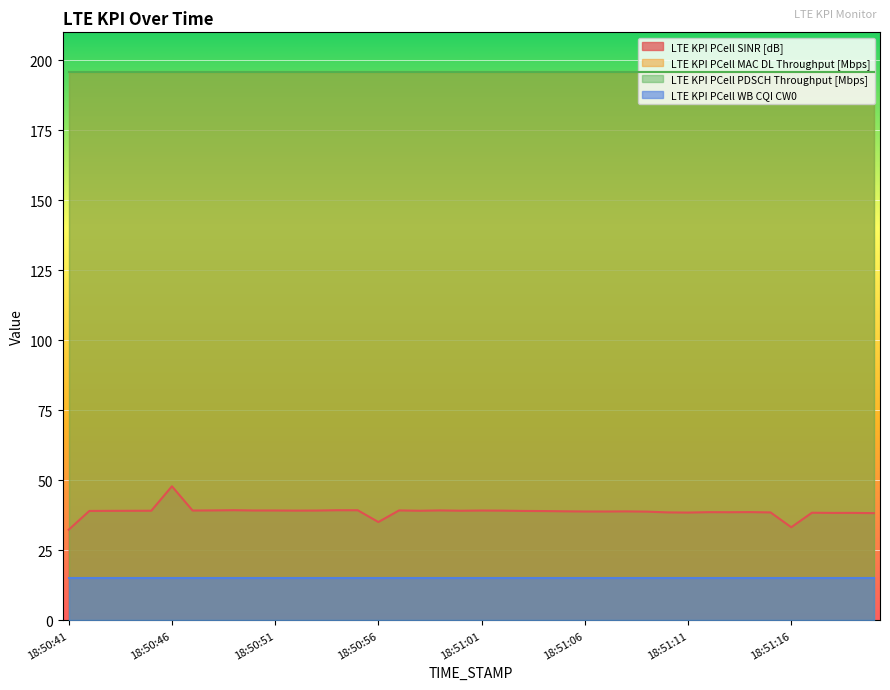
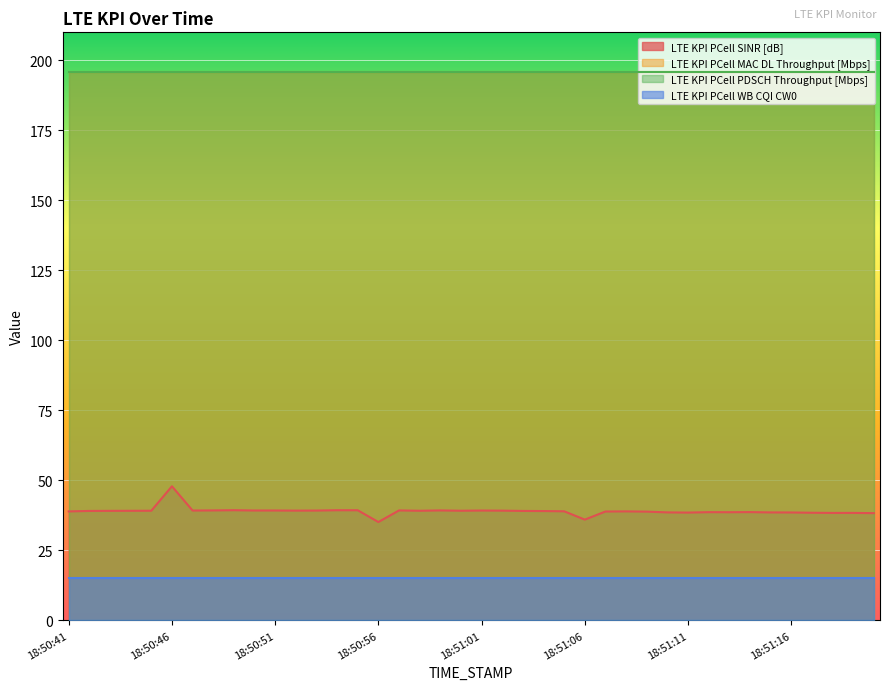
  {
    "LTE KPI PCell SINR [dB]": {
-     "18:50:41": 32,
+     "18:50:41": 39,
      "18:50:46": 48,
      "18:50:51": 39,
      "18:50:56": 35,
      "18:51:01": 39,
-     "18:51:06": 39,
+     "18:51:06": 36,
      "18:51:11": 39,
-     "18:51:16": 33
+     "18:51:16": 39
    },
    "LTE KPI PCell PDSCH Throughput [Mbps]": {
      "18:50:41": 196,
      "18:50:46": 196,
      "18:50:51": 196,
      "18:50:56": 196,
      "18:51:01": 196,
      "18:51:06": 196
    },
    "LTE KPI PCell WB CQI CW0": {
      "18:50:41": 15,
      "18:50:46": 15,
      "18:50:51": 15,
      "18:50:56": 15,
      "18:51:01": 15,
      "18:51:06": 15,
      "18:51:11": 15,
      "18:51:16": 15
    }
  }
